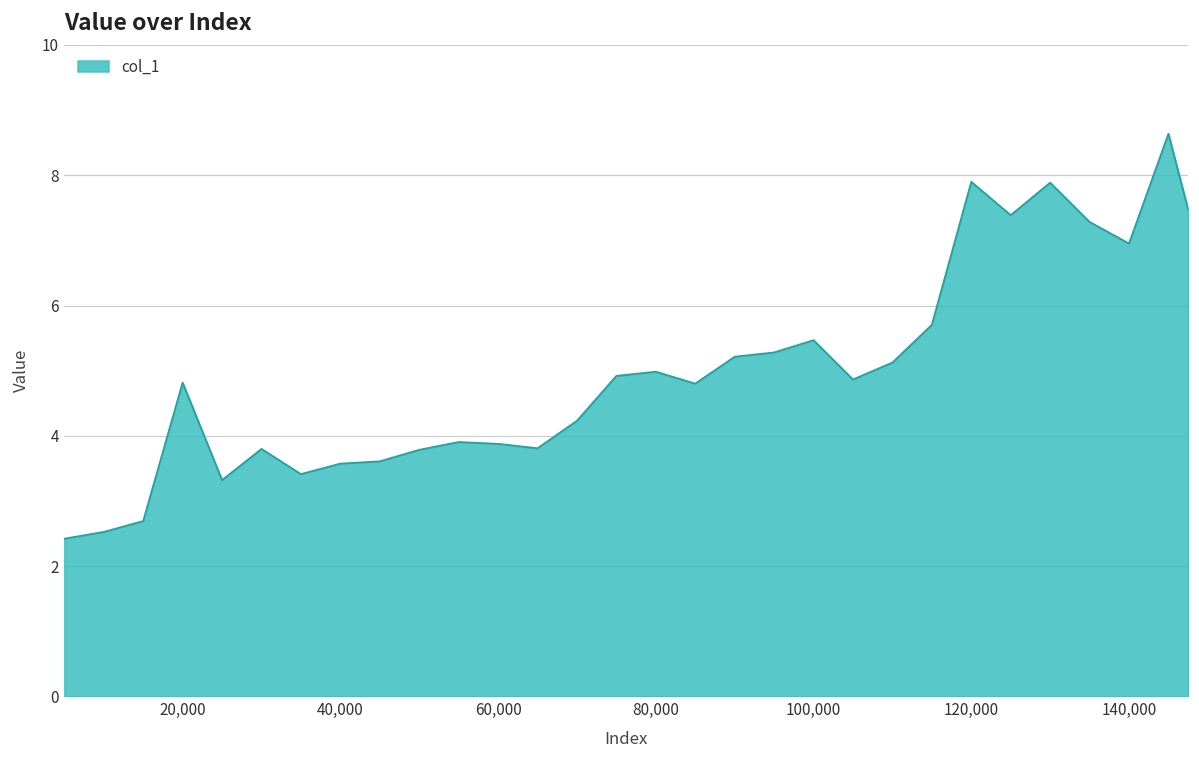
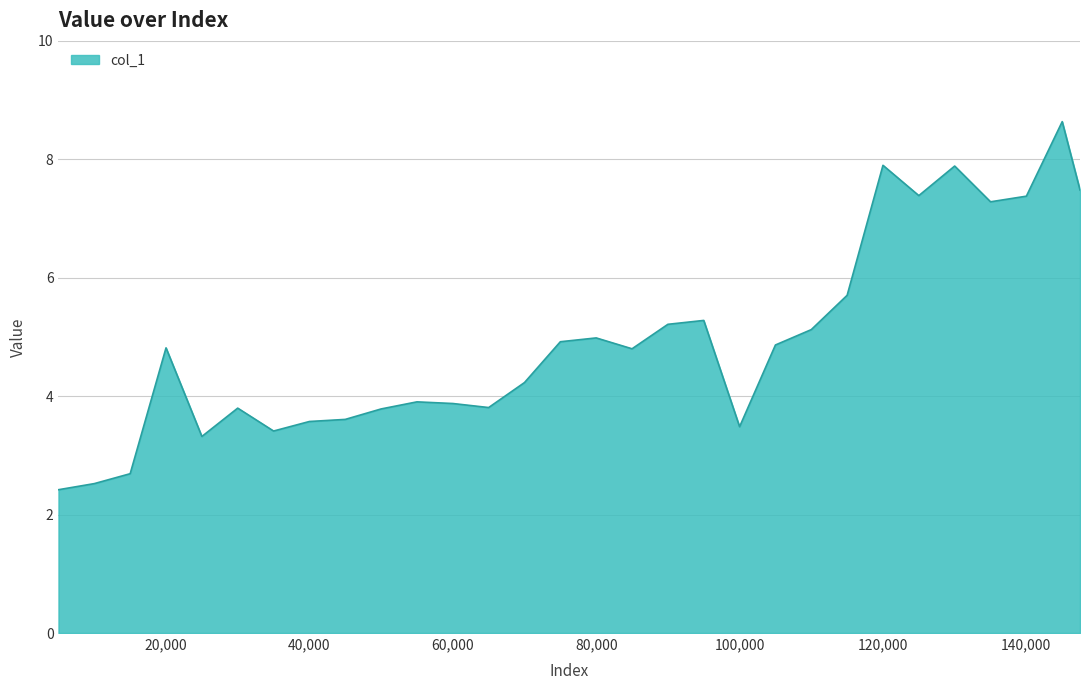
  {
    "20,000": 4.8,
    "40,000": 3.6,
    "60,000": 3.9,
    "80,000": 5.0,
-   "100,000": 5.5,
+   "100,000": 3.5,
    "120,000": 7.9,
-   "140,000": 7.0
+   "140,000": 7.4
  }
